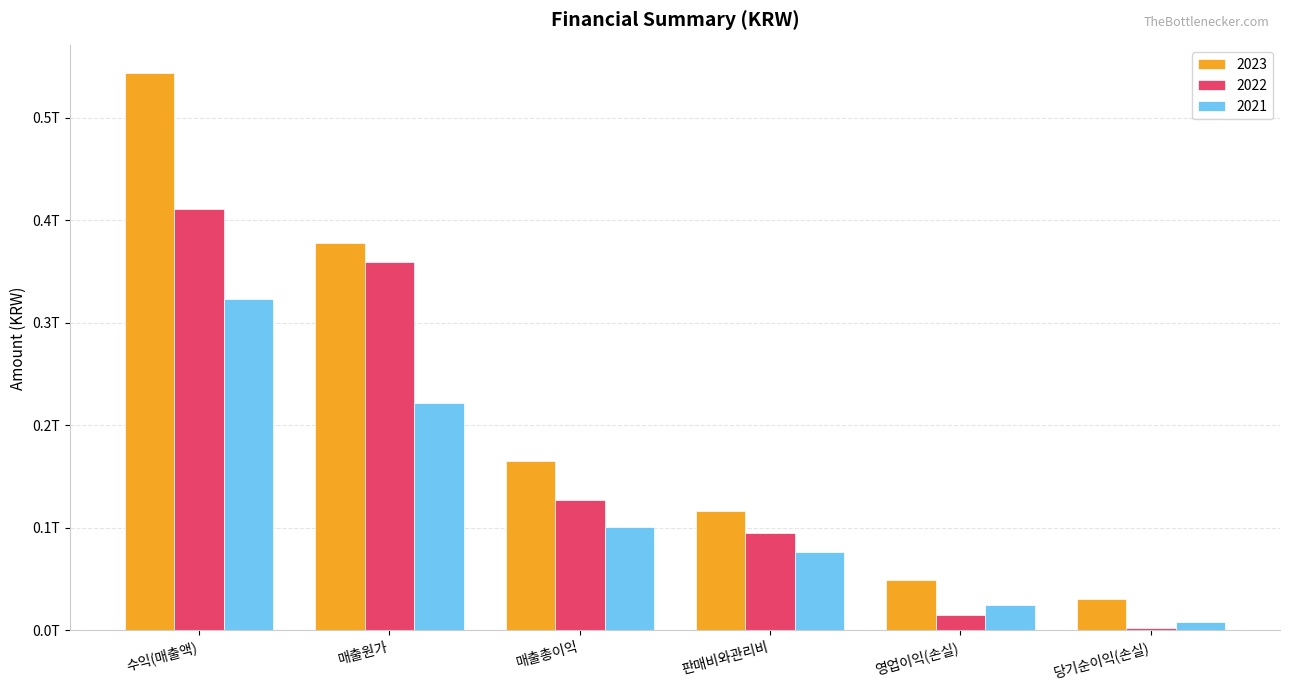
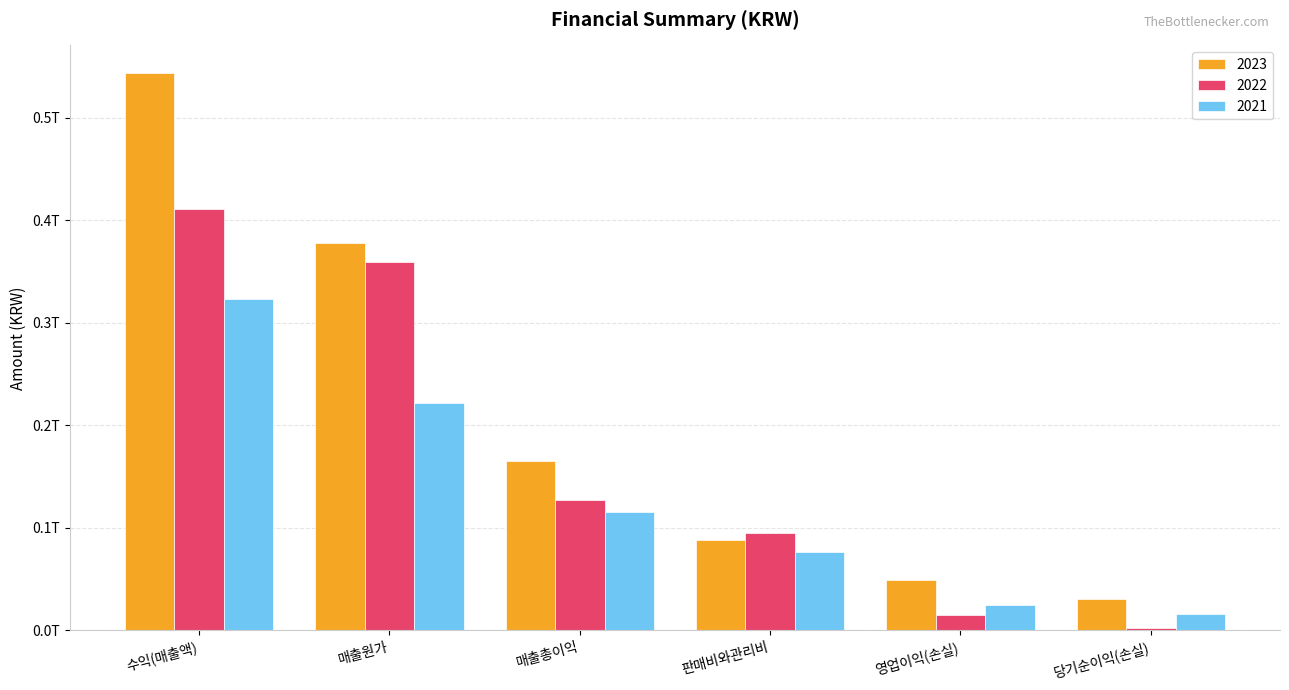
  {
    "2023": {
      "수익(매출액)": "0.544T",
      "매출원가": "0.378T",
      "매출총이익": "0.165T",
-     "판매비와관리비": "0.116T",
+     "판매비와관리비": "0.088T",
      "영업이익(손실)": "0.049T",
      "당기순이익(손실)": "0.031T"
    },
    "2022": {
      "수익(매출액)": "0.411T",
      "매출원가": "0.360T",
      "매출총이익": "0.127T",
      "판매비와관리비": "0.095T",
      "영업이익(손실)": "0.015T",
      "당기순이익(손실)": "0.003T"
    },
    "2021": {
      "수익(매출액)": "0.323T",
      "매출원가": "0.222T",
-     "매출총이익": "0.101T",
+     "매출총이익": "0.116T",
      "판매비와관리비": "0.077T",
      "영업이익(손실)": "0.024T",
-     "당기순이익(손실)": "0.008T"
+     "당기순이익(손실)": "0.016T"
    }
  }
